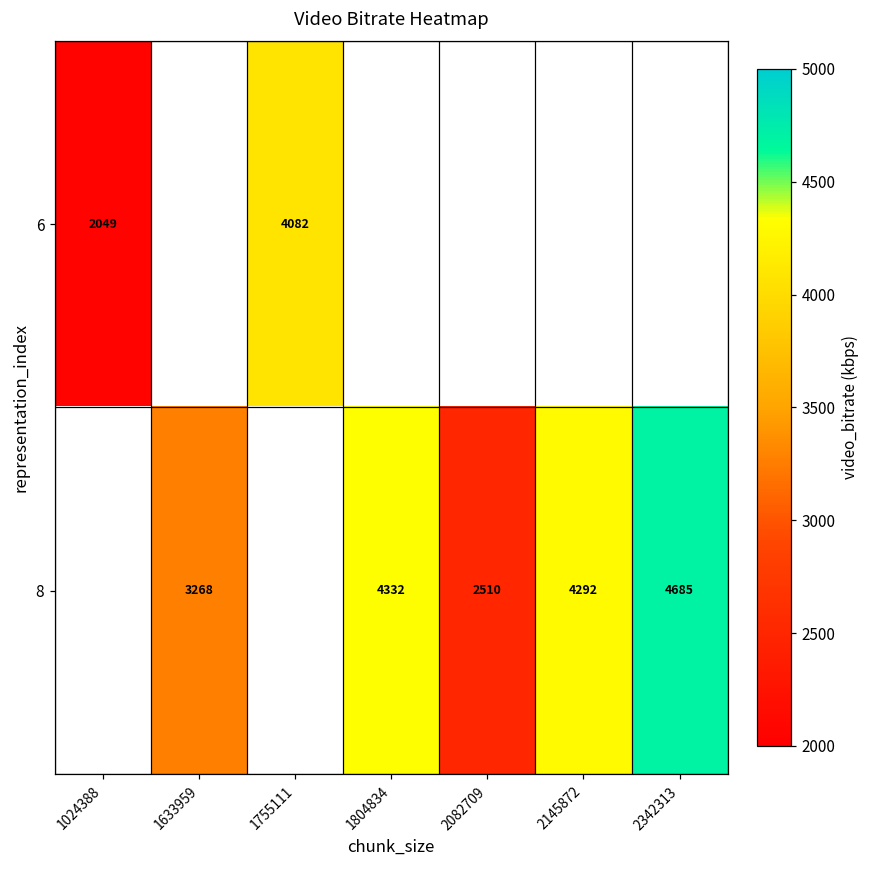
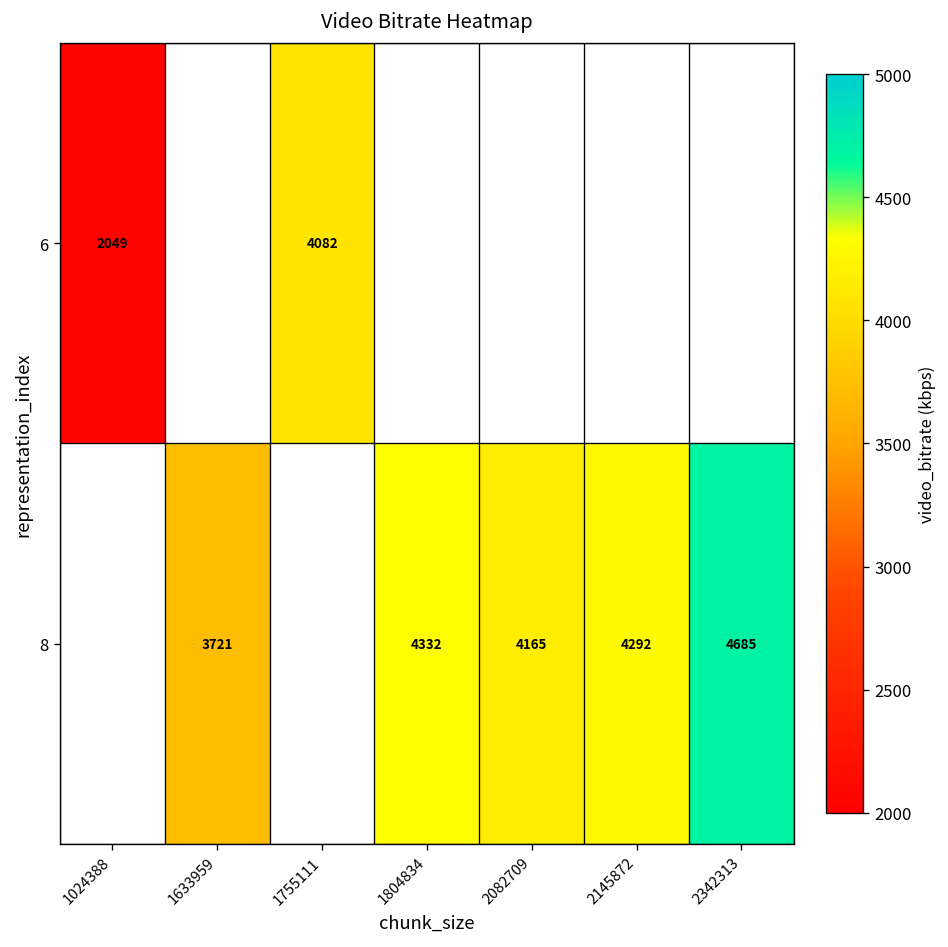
  {
    "6": {
      "1024388": 2049,
      "1755111": 4082
    },
    "8": {
-     "1633959": 3268,
+     "1633959": 3721,
      "1804834": 4332,
-     "2082709": 2510,
+     "2082709": 4165,
      "2145872": 4292,
      "2342313": 4685
    }
  }
